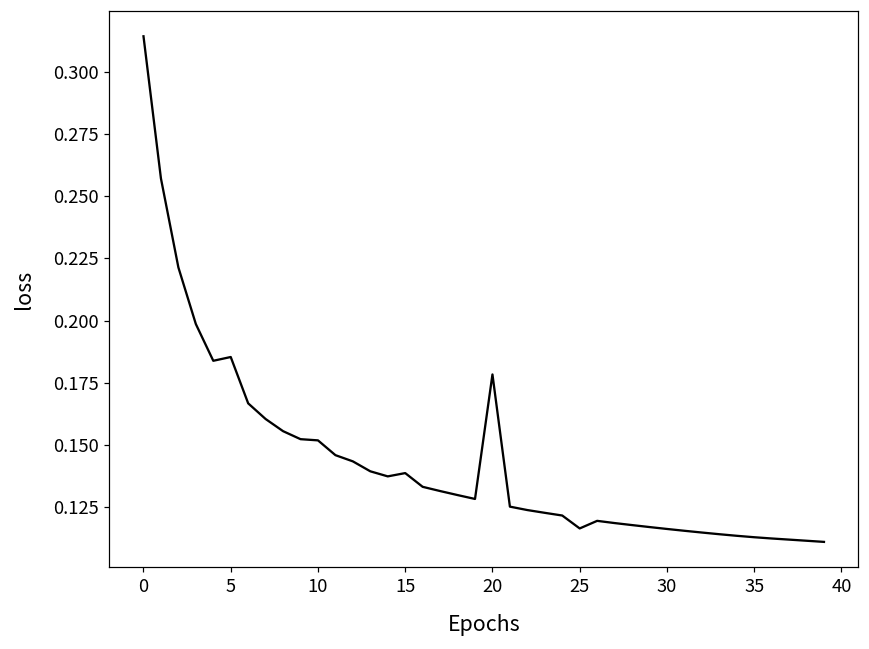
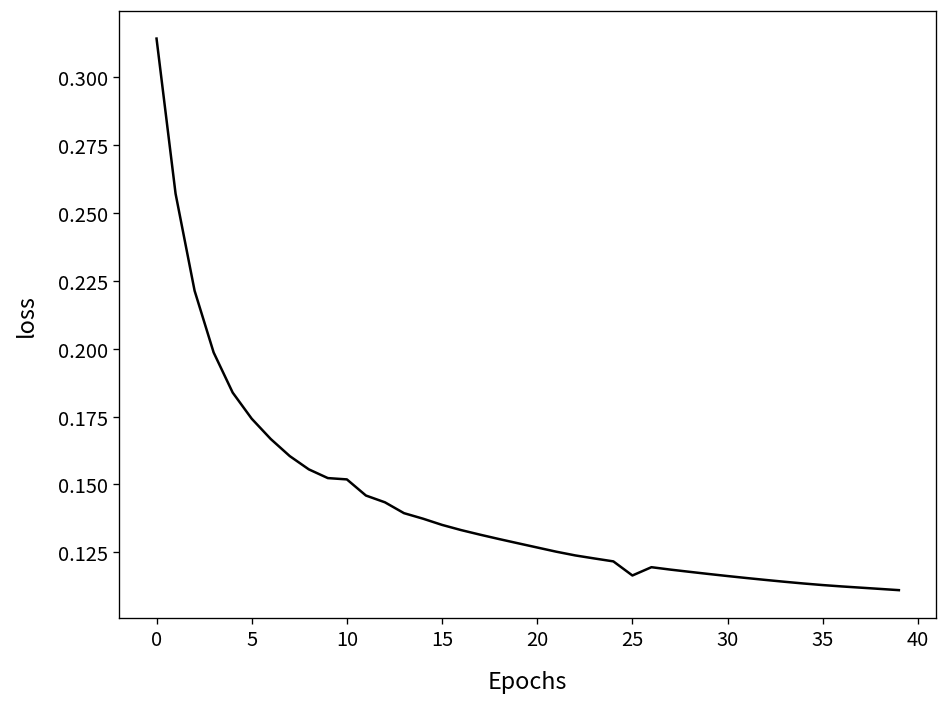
  {
    "0": 0.314,
-   "5": 0.185,
+   "5": 0.174,
    "10": 0.152,
-   "15": 0.139,
-   "20": 0.178,
+   "15": 0.135,
+   "20": 0.127,
    "25": 0.116,
    "30": 0.116,
    "35": 0.113
  }
